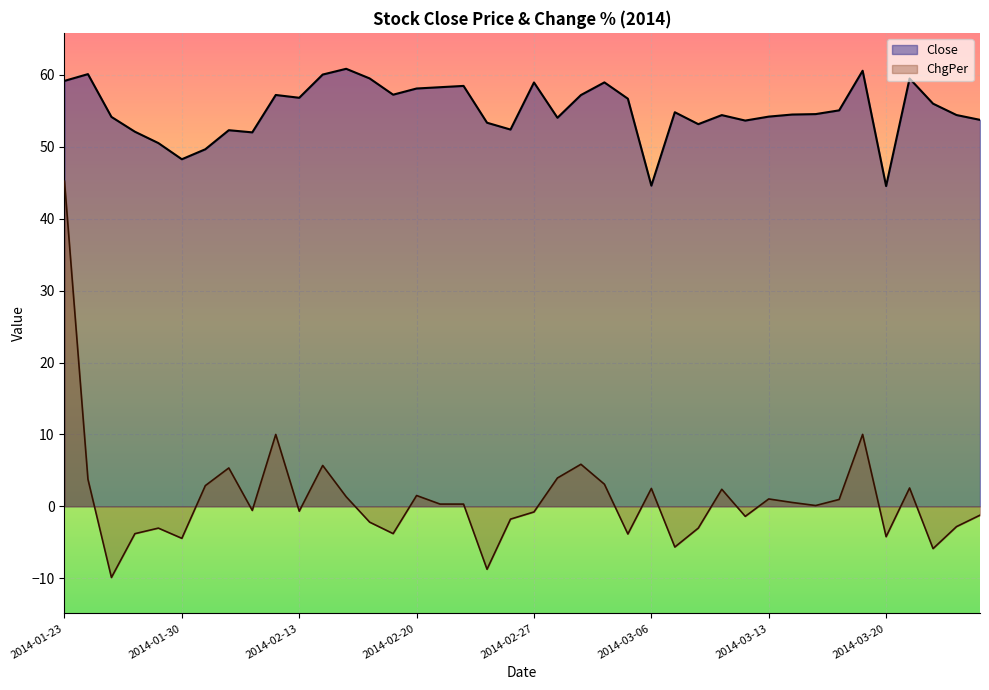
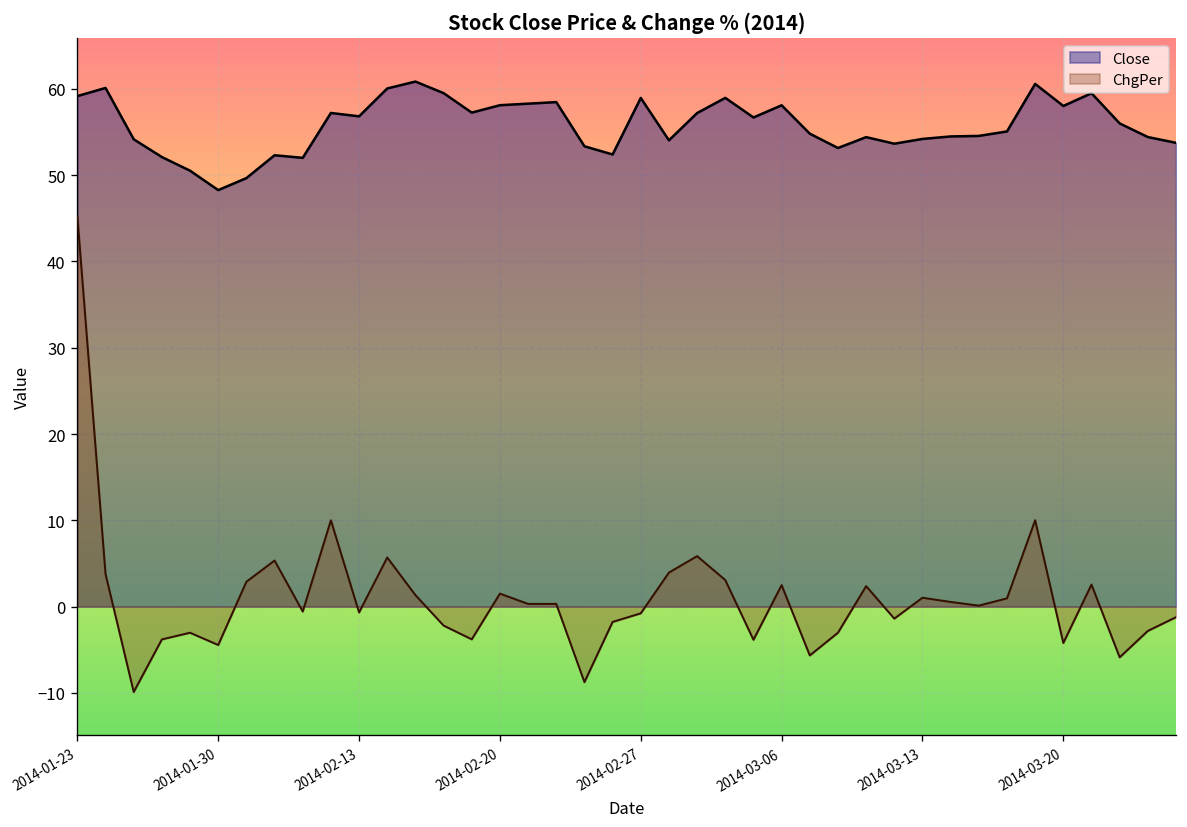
  {
    "Close": {
      "2014-01-23": 59,
      "2014-01-30": 48,
      "2014-02-13": 57,
      "2014-02-20": 58,
      "2014-02-27": 59,
-     "2014-03-06": 45,
+     "2014-03-06": 58,
      "2014-03-13": 54,
-     "2014-03-20": 45
+     "2014-03-20": 58
    }
  }
